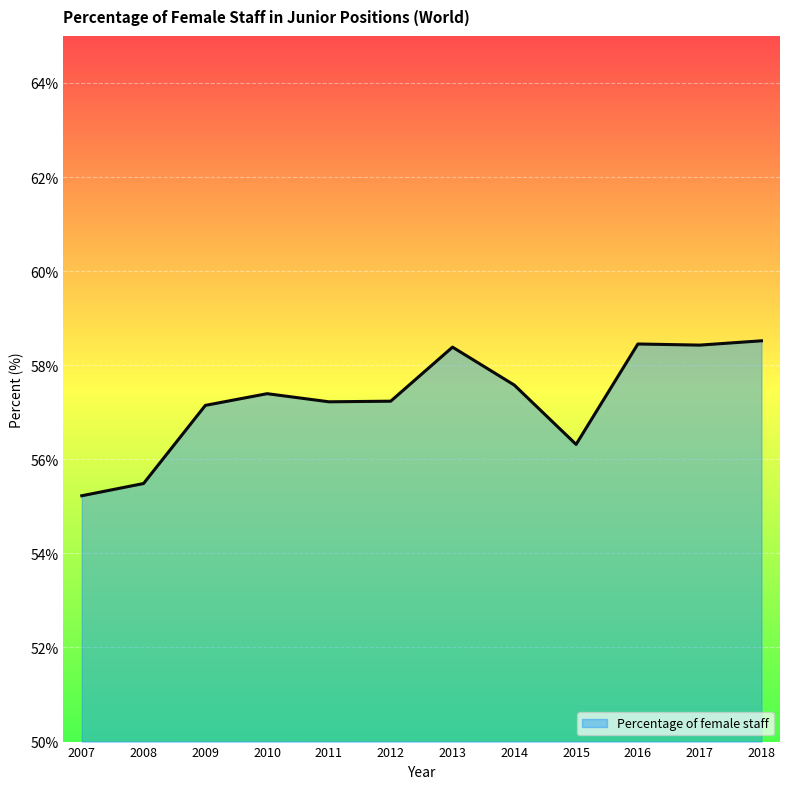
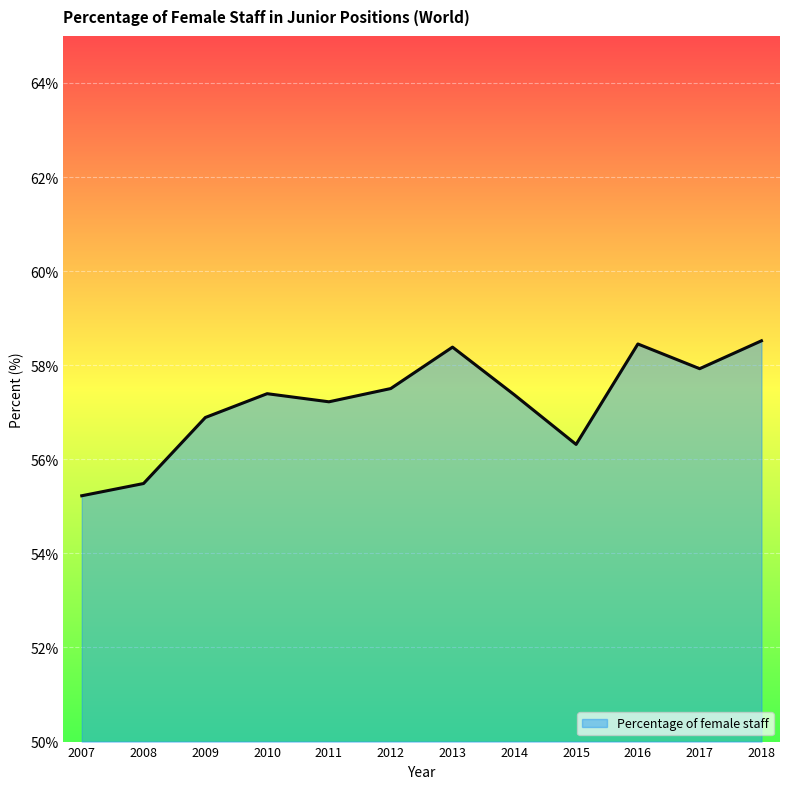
  {
    "2007": "55.2%",
    "2008": "55.5%",
-   "2009": "57.1%",
+   "2009": "56.9%",
    "2010": "57.4%",
    "2011": "57.2%",
-   "2012": "57.2%",
+   "2012": "57.5%",
    "2013": "58.4%",
-   "2014": "57.6%",
+   "2014": "57.4%",
    "2015": "56.3%",
    "2016": "58.5%",
-   "2017": "58.4%",
+   "2017": "57.9%",
    "2018": "58.5%"
  }
